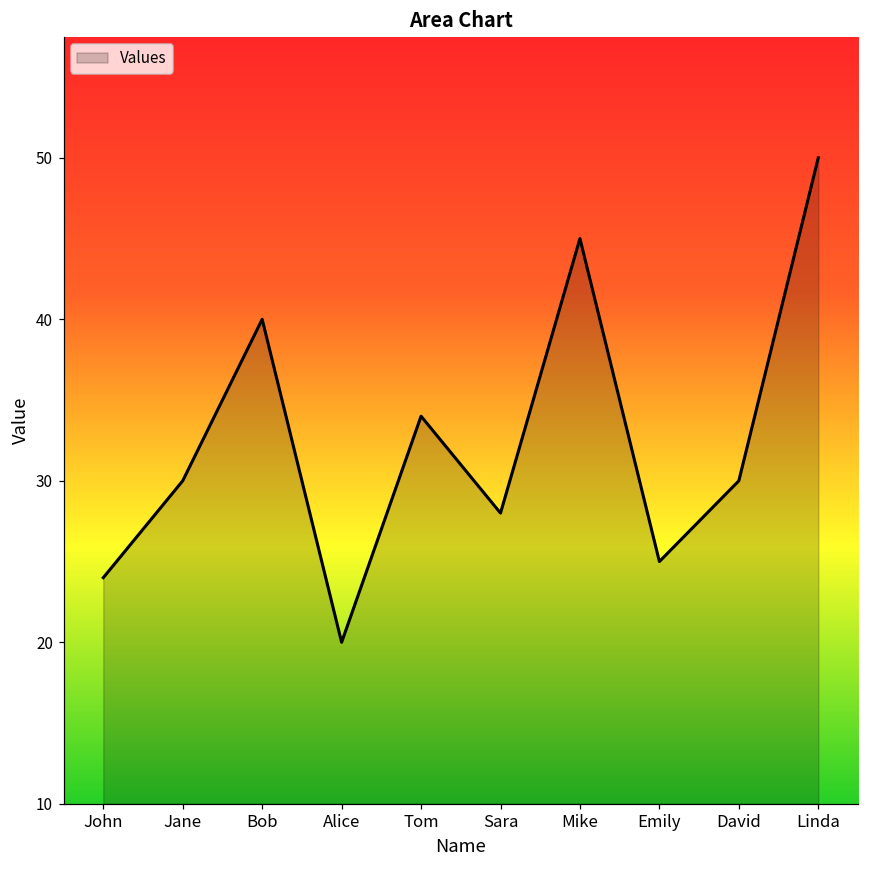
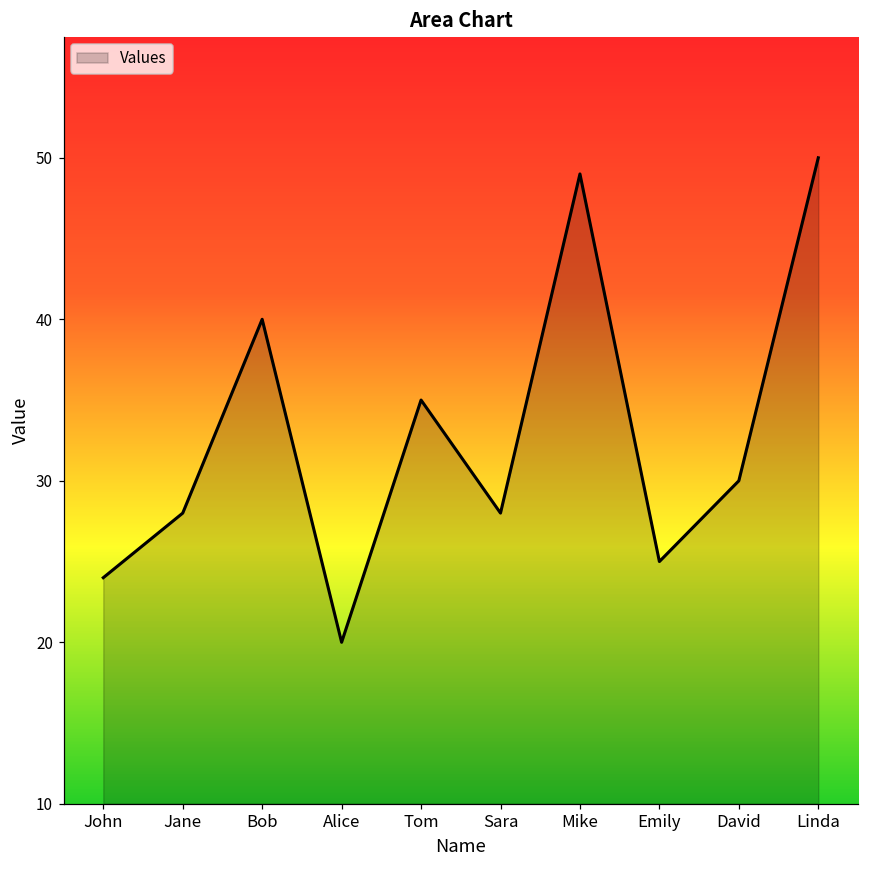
  {
    "John": 24,
-   "Jane": 30,
+   "Jane": 28,
    "Bob": 40,
    "Alice": 20,
-   "Tom": 34,
+   "Tom": 35,
    "Sara": 28,
-   "Mike": 45,
+   "Mike": 49,
    "Emily": 25,
    "David": 30,
    "Linda": 50
  }
